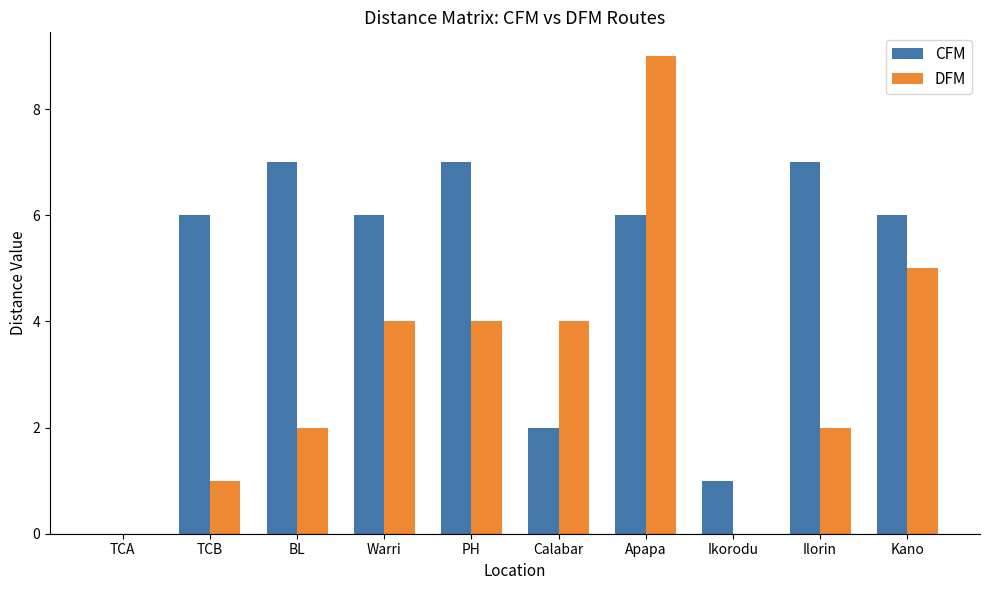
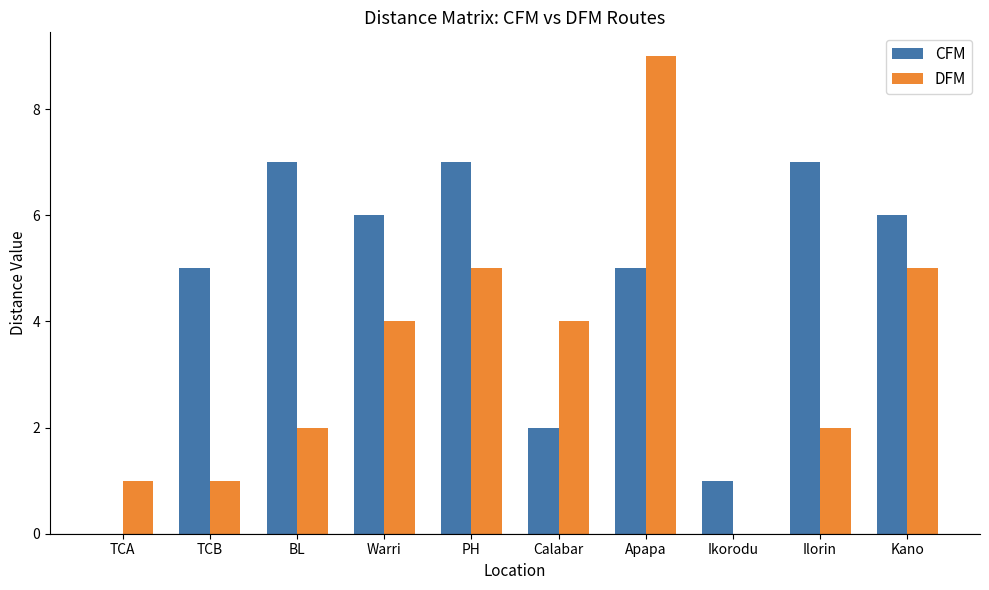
  {
    "CFM": {
      "TCA": 0,
-     "TCB": 6,
+     "TCB": 5,
      "BL": 7,
      "Warri": 6,
      "PH": 7,
      "Calabar": 2,
-     "Apapa": 6,
+     "Apapa": 5,
      "Ikorodu": 1,
      "Ilorin": 7,
      "Kano": 6
    },
    "DFM": {
-     "TCA": 0,
+     "TCA": 1,
      "TCB": 1,
      "BL": 2,
      "Warri": 4,
-     "PH": 4,
+     "PH": 5,
      "Calabar": 4,
      "Apapa": 9,
      "Ikorodu": 0,
      "Ilorin": 2,
      "Kano": 5
    }
  }
